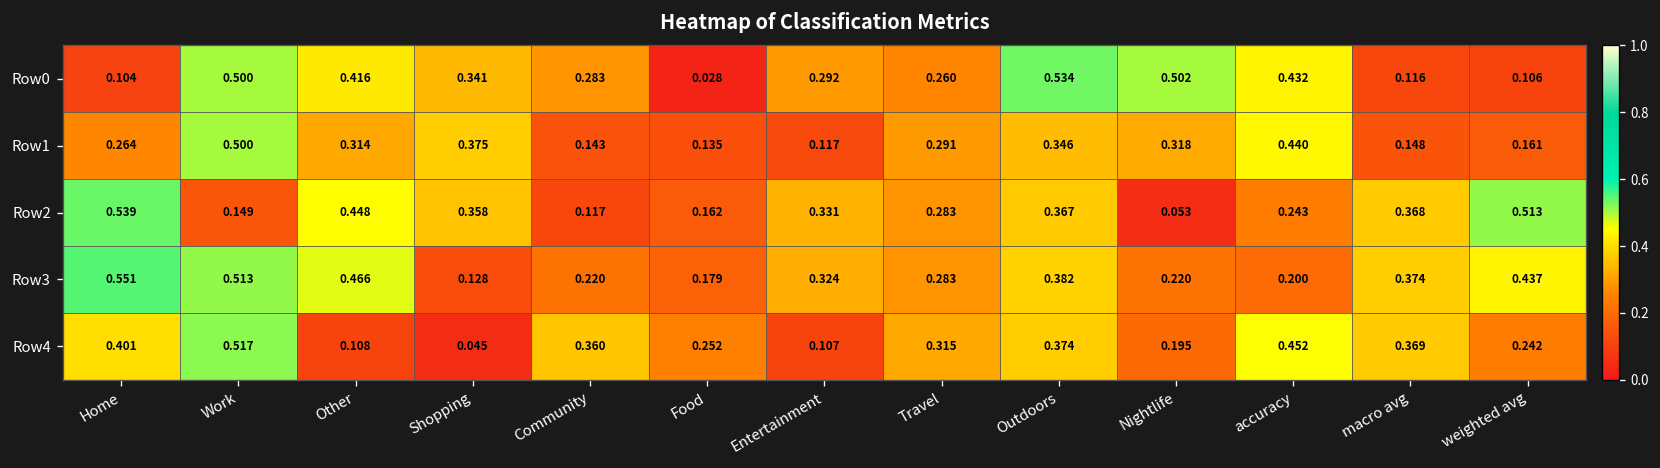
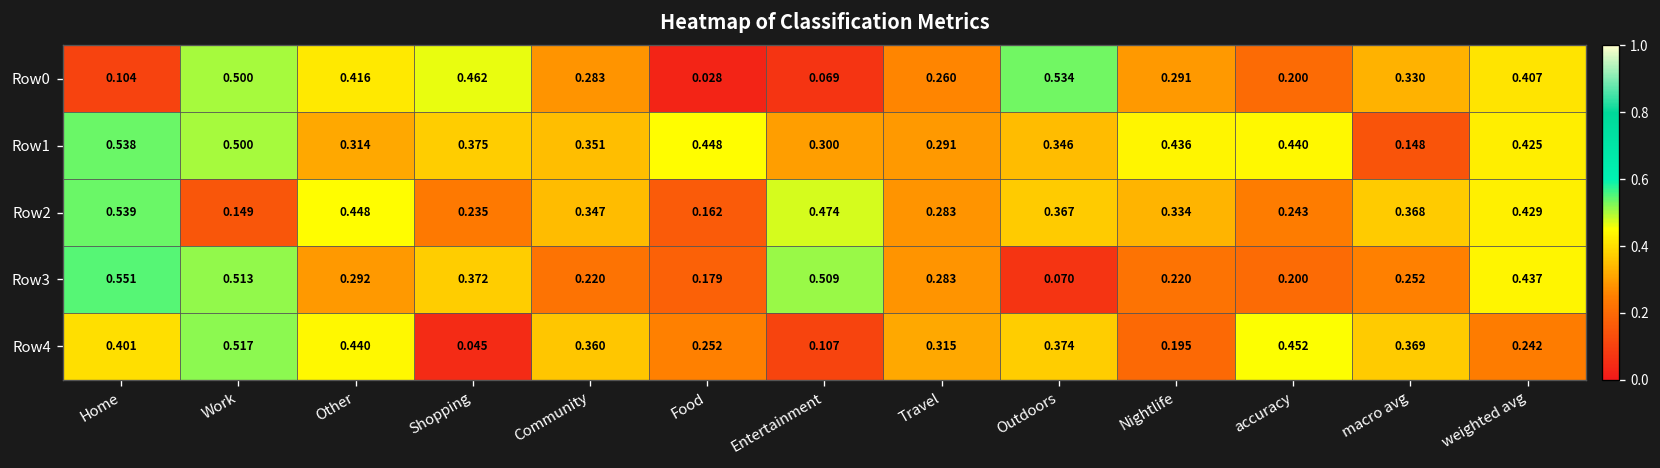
  {
    "Row0": {
      "Home": 0.104,
      "Work": 0.500,
      "Other": 0.416,
-     "Shopping": 0.341,
+     "Shopping": 0.462,
      "Community": 0.283,
      "Food": 0.028,
-     "Entertainment": 0.292,
+     "Entertainment": 0.069,
      "Travel": 0.260,
      "Outdoors": 0.534,
-     "Nightlife": 0.502,
-     "accuracy": 0.432,
-     "macro avg": 0.116,
-     "weighted avg": 0.106
+     "Nightlife": 0.291,
+     "accuracy": 0.200,
+     "macro avg": 0.330,
+     "weighted avg": 0.407
    },
    "Row1": {
-     "Home": 0.264,
+     "Home": 0.538,
      "Work": 0.500,
      "Other": 0.314,
      "Shopping": 0.375,
-     "Community": 0.143,
-     "Food": 0.135,
-     "Entertainment": 0.117,
+     "Community": 0.351,
+     "Food": 0.448,
+     "Entertainment": 0.300,
      "Travel": 0.291,
      "Outdoors": 0.346,
-     "Nightlife": 0.318,
+     "Nightlife": 0.436,
      "accuracy": 0.440,
      "macro avg": 0.148,
-     "weighted avg": 0.161
+     "weighted avg": 0.425
    },
    "Row2": {
      "Home": 0.539,
      "Work": 0.149,
      "Other": 0.448,
-     "Shopping": 0.358,
-     "Community": 0.117,
+     "Shopping": 0.235,
+     "Community": 0.347,
      "Food": 0.162,
-     "Entertainment": 0.331,
+     "Entertainment": 0.474,
      "Travel": 0.283,
      "Outdoors": 0.367,
-     "Nightlife": 0.053,
+     "Nightlife": 0.334,
      "accuracy": 0.243,
      "macro avg": 0.368,
-     "weighted avg": 0.513
+     "weighted avg": 0.429
    },
    "Row3": {
      "Home": 0.551,
      "Work": 0.513,
-     "Other": 0.466,
-     "Shopping": 0.128,
+     "Other": 0.292,
+     "Shopping": 0.372,
      "Community": 0.220,
      "Food": 0.179,
-     "Entertainment": 0.324,
+     "Entertainment": 0.509,
      "Travel": 0.283,
-     "Outdoors": 0.382,
+     "Outdoors": 0.070,
      "Nightlife": 0.220,
      "accuracy": 0.200,
-     "macro avg": 0.374,
+     "macro avg": 0.252,
      "weighted avg": 0.437
    },
    "Row4": {
      "Home": 0.401,
      "Work": 0.517,
-     "Other": 0.108,
+     "Other": 0.440,
      "Shopping": 0.045,
      "Community": 0.360,
      "Food": 0.252,
      "Entertainment": 0.107,
      "Travel": 0.315,
      "Outdoors": 0.374,
      "Nightlife": 0.195,
      "accuracy": 0.452,
      "macro avg": 0.369,
      "weighted avg": 0.242
    }
  }
